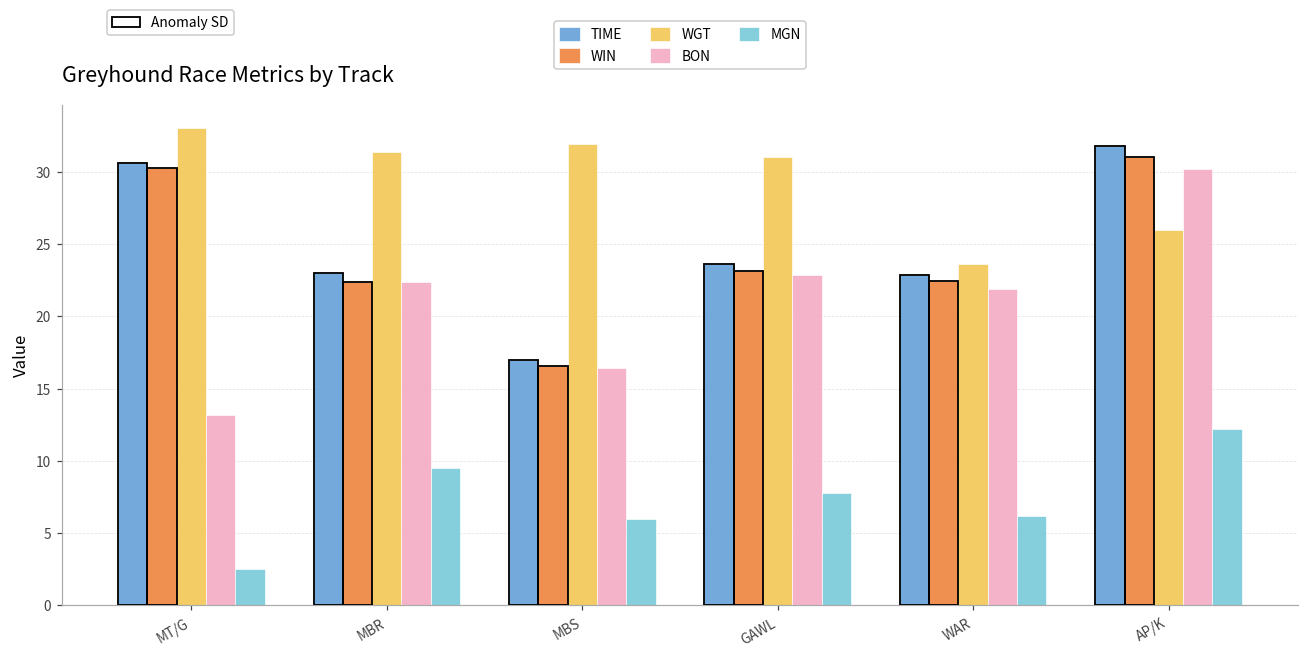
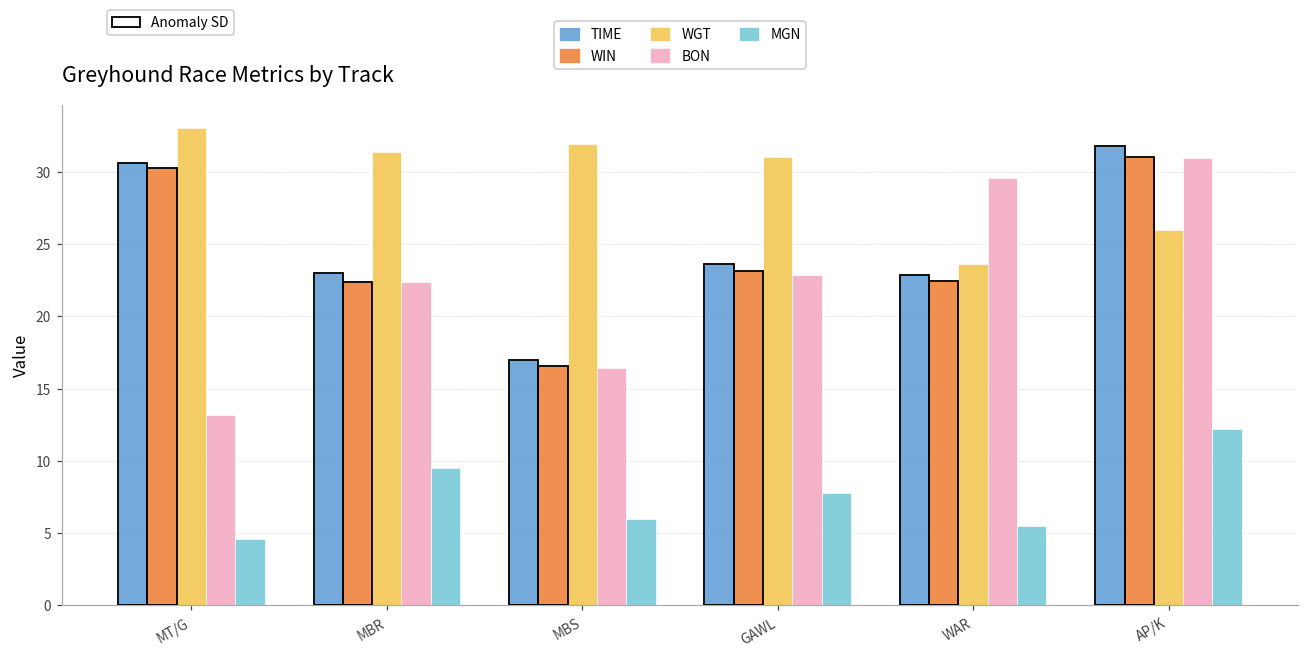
  {
    "WGT": {
      "MT/G": 33.0,
      "MBR": 31.4,
      "MBS": 31.9,
      "GAWL": 31.0,
      "WAR": 23.6,
      "AP/K": 26.0
    },
    "BON": {
      "MT/G": 13.1,
      "MBR": 22.4,
      "MBS": 16.4,
      "GAWL": 22.9,
-     "WAR": 21.9,
-     "AP/K": 30.2
+     "WAR": 29.6,
+     "AP/K": 31.0
    },
    "MGN": {
-     "MT/G": 2.5,
+     "MT/G": 4.6,
      "MBR": 9.5,
      "MBS": 6.0,
      "GAWL": 7.8,
-     "WAR": 6.2,
+     "WAR": 5.5,
      "AP/K": 12.2
    }
  }
